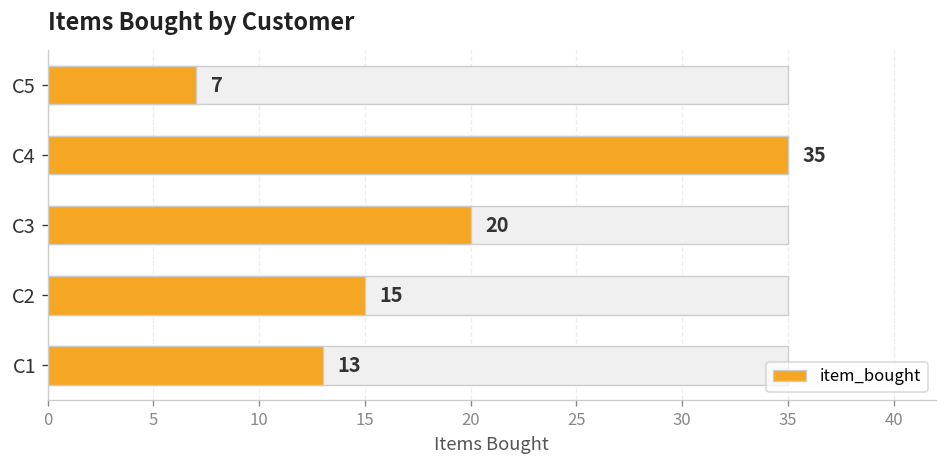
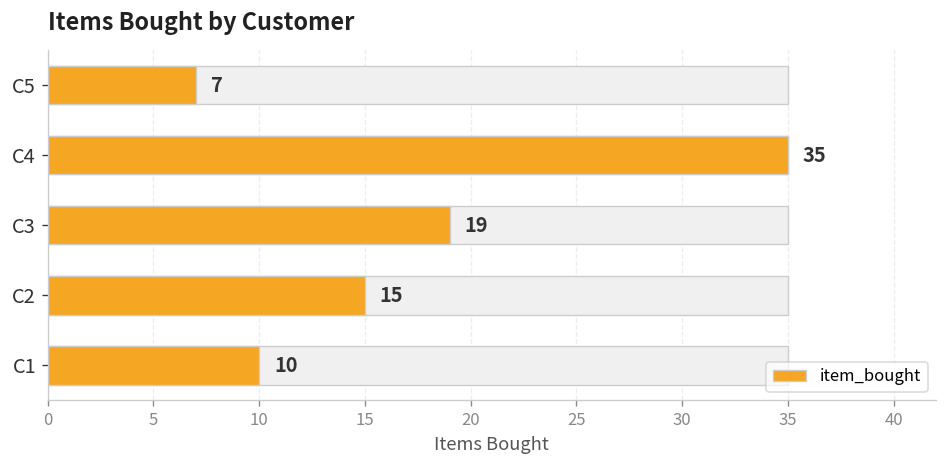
  {
    "item_bought": {
      "C4": 35,
-     "C3": 20,
-     "C1": 13
+     "C3": 19,
+     "C1": 10
    }
  }
